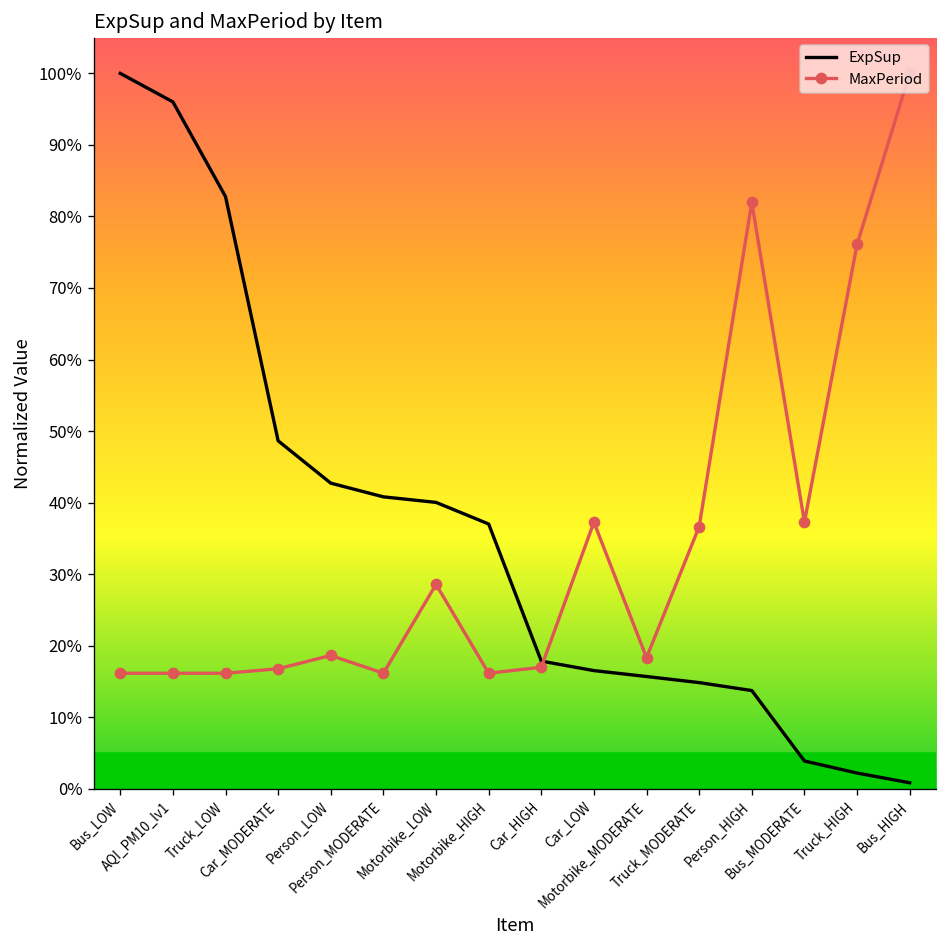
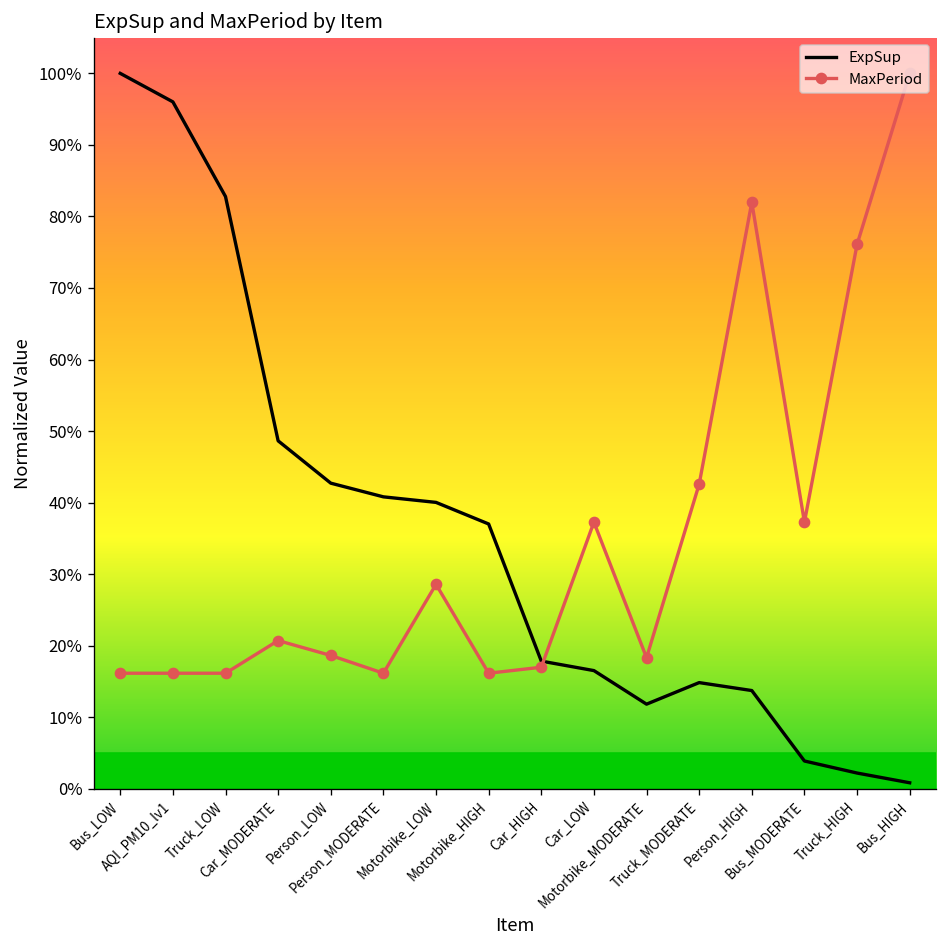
  {
    "ExpSup": {
      "Bus_LOW": "100%",
      "AQI_PM10_lv1": "96%",
      "Truck_LOW": "83%",
      "Car_MODERATE": "49%",
      "Person_LOW": "43%",
      "Person_MODERATE": "41%",
      "Motorbike_LOW": "40%",
      "Motorbike_HIGH": "37%",
      "Car_HIGH": "18%",
      "Car_LOW": "17%",
-     "Motorbike_MODERATE": "16%",
+     "Motorbike_MODERATE": "12%",
      "Truck_MODERATE": "15%",
      "Person_HIGH": "14%"
    },
    "MaxPeriod": {
      "Bus_LOW": "16%",
      "AQI_PM10_lv1": "16%",
      "Truck_LOW": "16%",
-     "Car_MODERATE": "17%",
+     "Car_MODERATE": "21%",
      "Person_LOW": "19%",
      "Person_MODERATE": "16%",
      "Motorbike_LOW": "29%",
      "Motorbike_HIGH": "16%",
      "Car_HIGH": "17%",
      "Car_LOW": "37%",
      "Motorbike_MODERATE": "18%",
-     "Truck_MODERATE": "37%",
+     "Truck_MODERATE": "43%",
      "Person_HIGH": "82%",
      "Bus_MODERATE": "37%",
      "Truck_HIGH": "76%"
    }
  }
